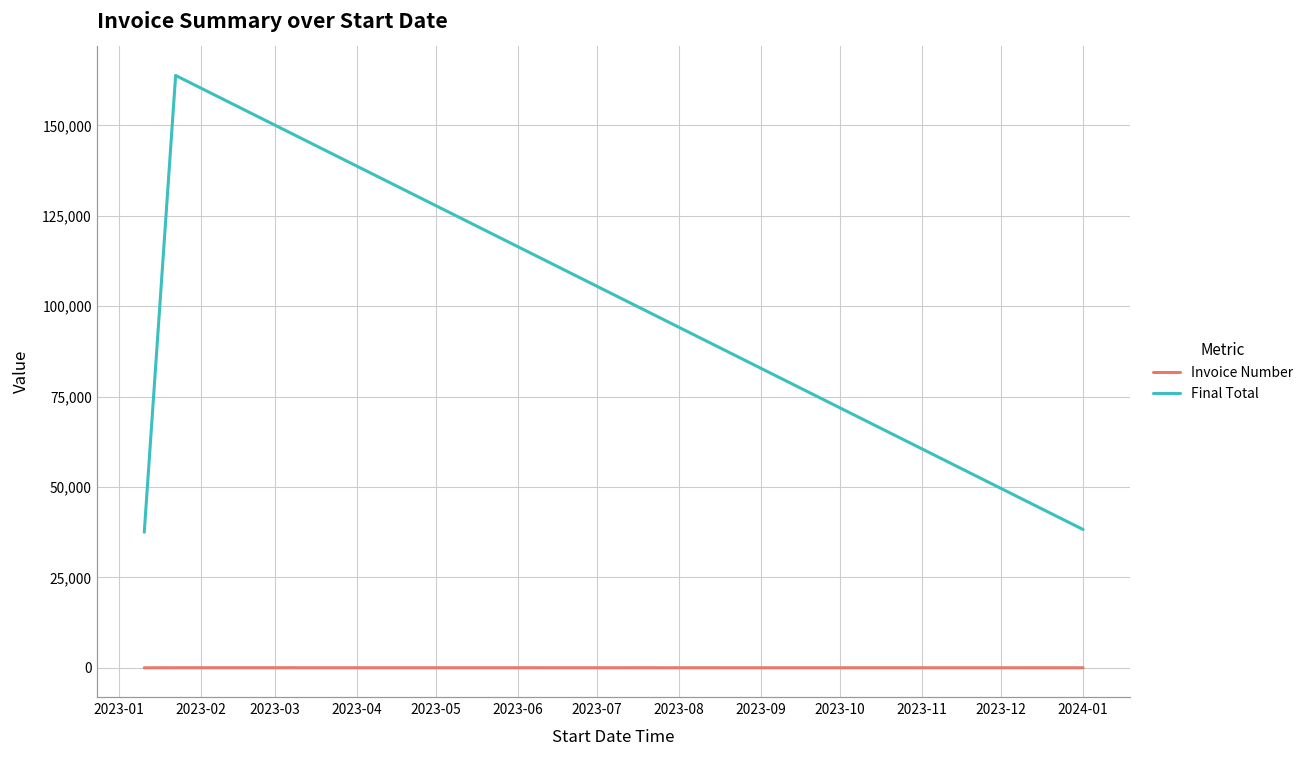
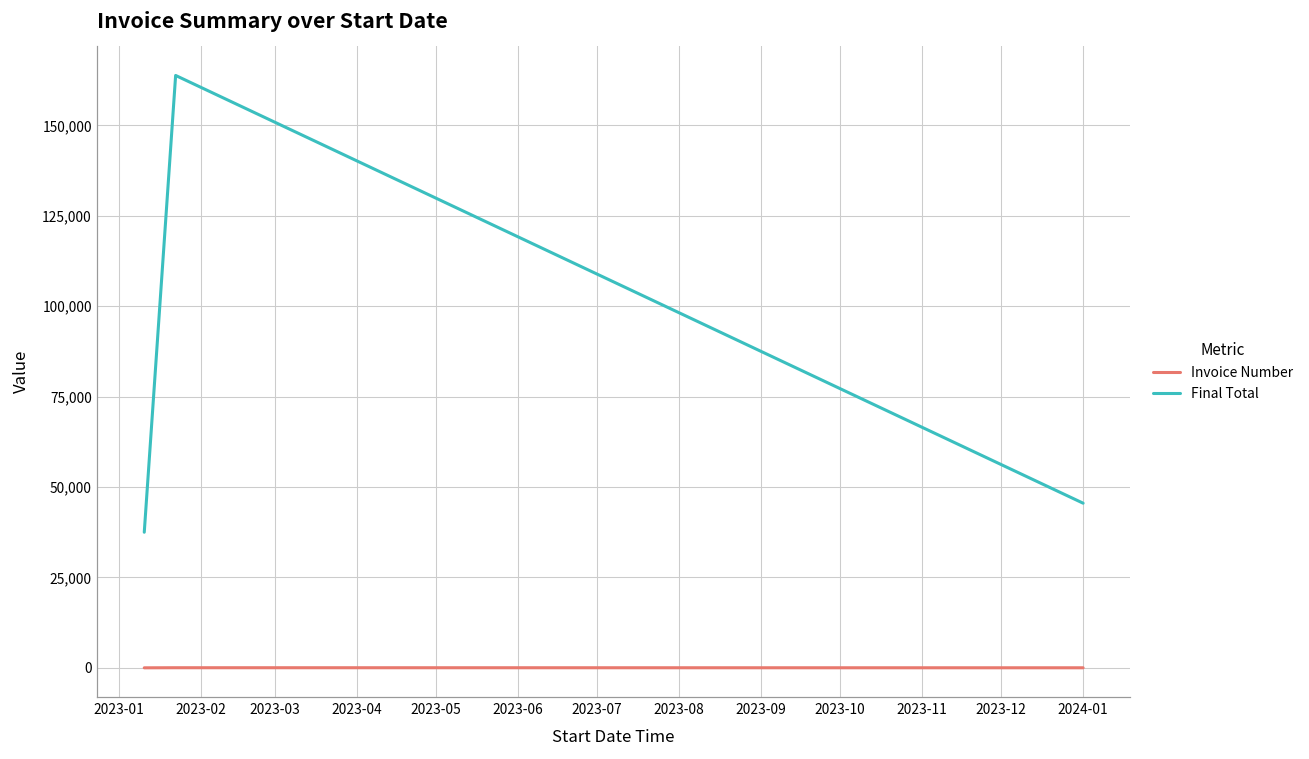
  {
    "Invoice Number": {
      "2024-01": "0"
    },
    "Final Total": {
-     "2024-01": "38,000"
+     "2024-01": "46,000"
    }
  }
